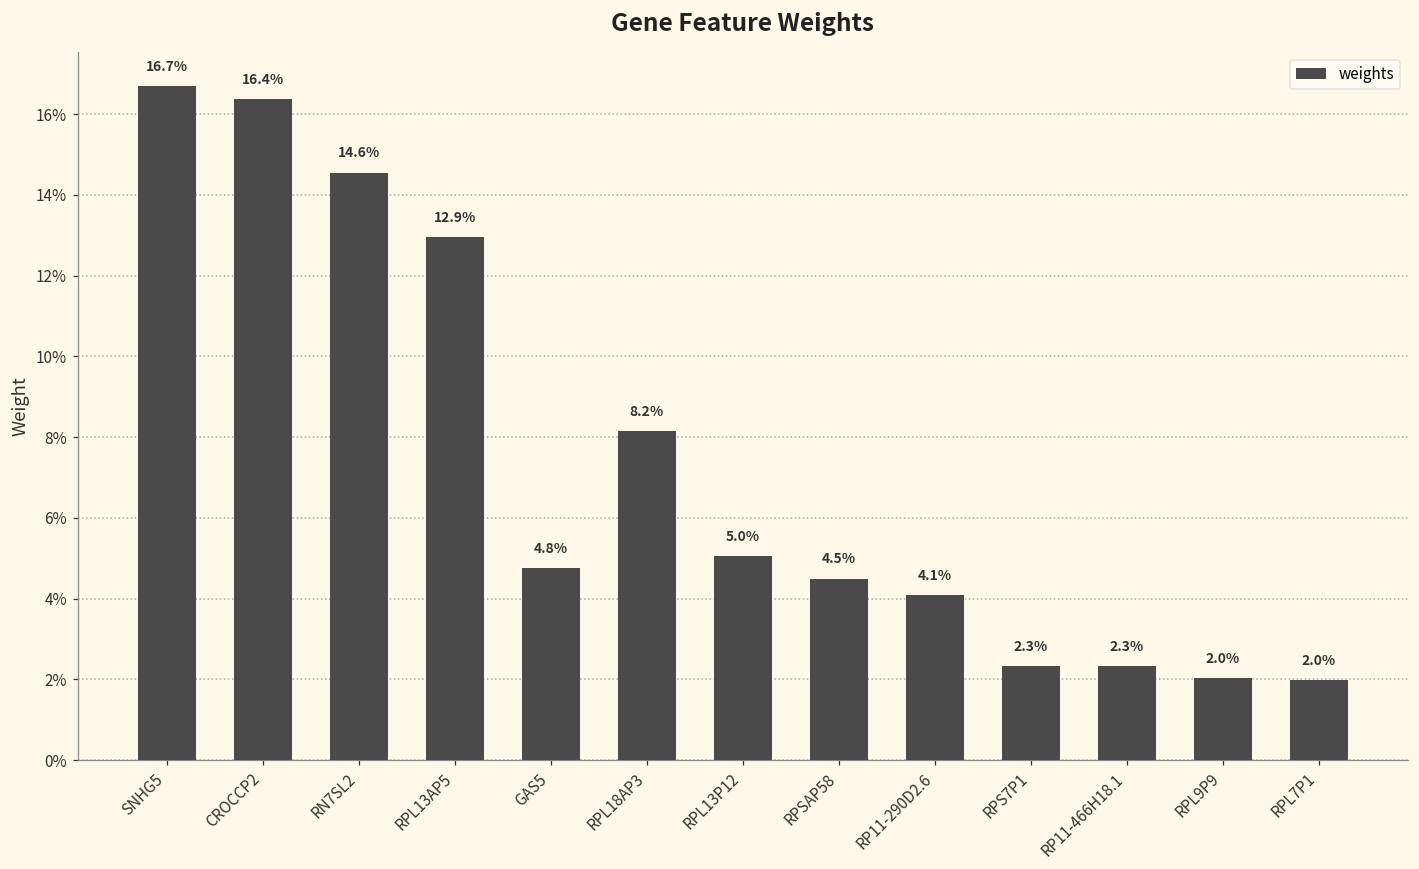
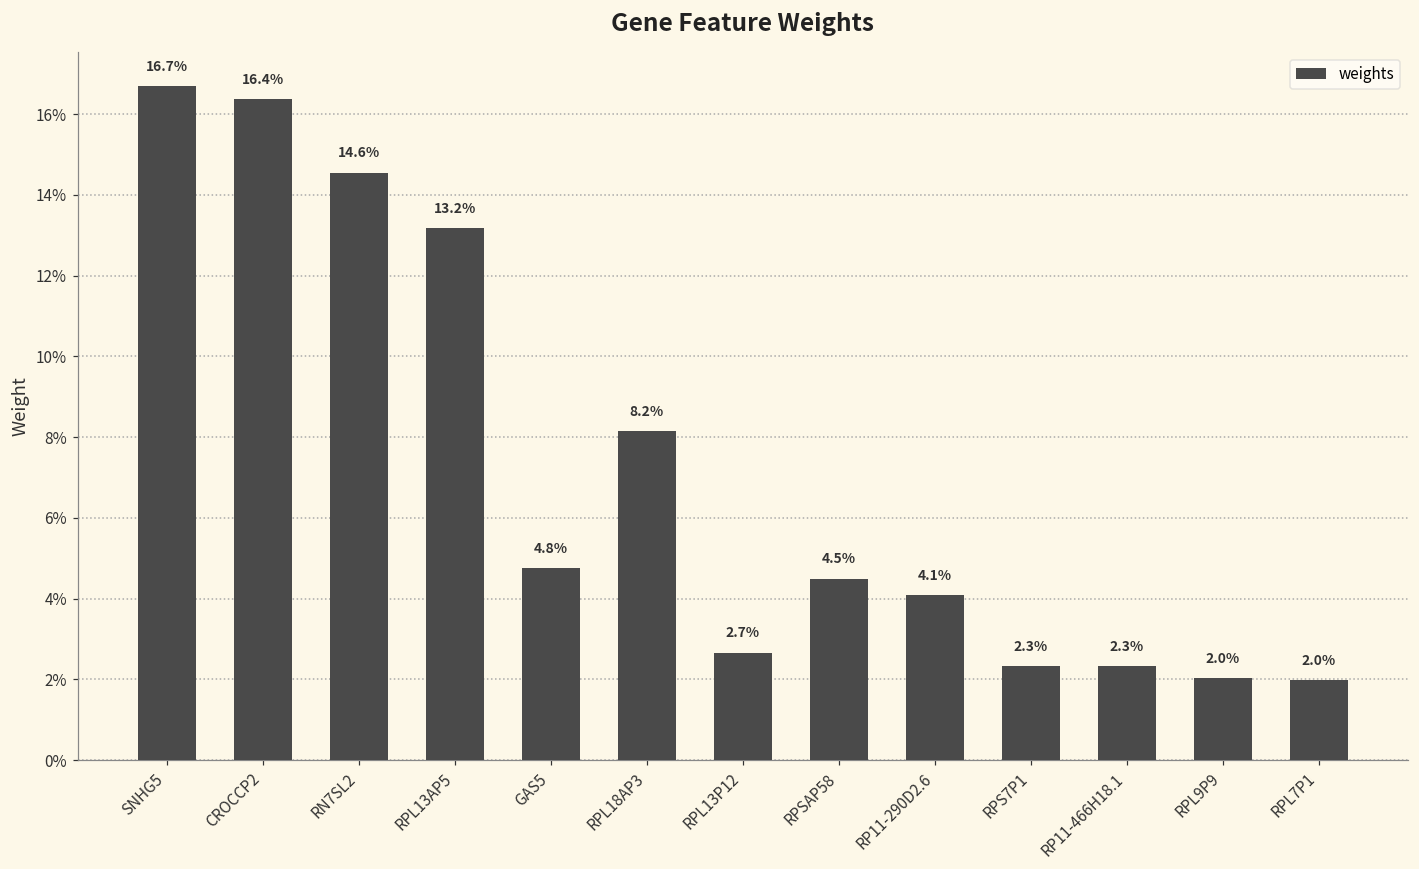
  {
    "SNHG5": "16.7%",
    "CROCCP2": "16.4%",
    "RN7SL2": "14.6%",
-   "RPL13AP5": "12.9%",
+   "RPL13AP5": "13.2%",
    "GAS5": "4.8%",
    "RPL18AP3": "8.2%",
-   "RPL13P12": "5.0%",
+   "RPL13P12": "2.7%",
    "RPSAP58": "4.5%",
    "RP11-290D2.6": "4.1%",
    "RPS7P1": "2.3%",
    "RP11-466H18.1": "2.3%",
    "RPL9P9": "2.0%",
    "RPL7P1": "2.0%"
  }
